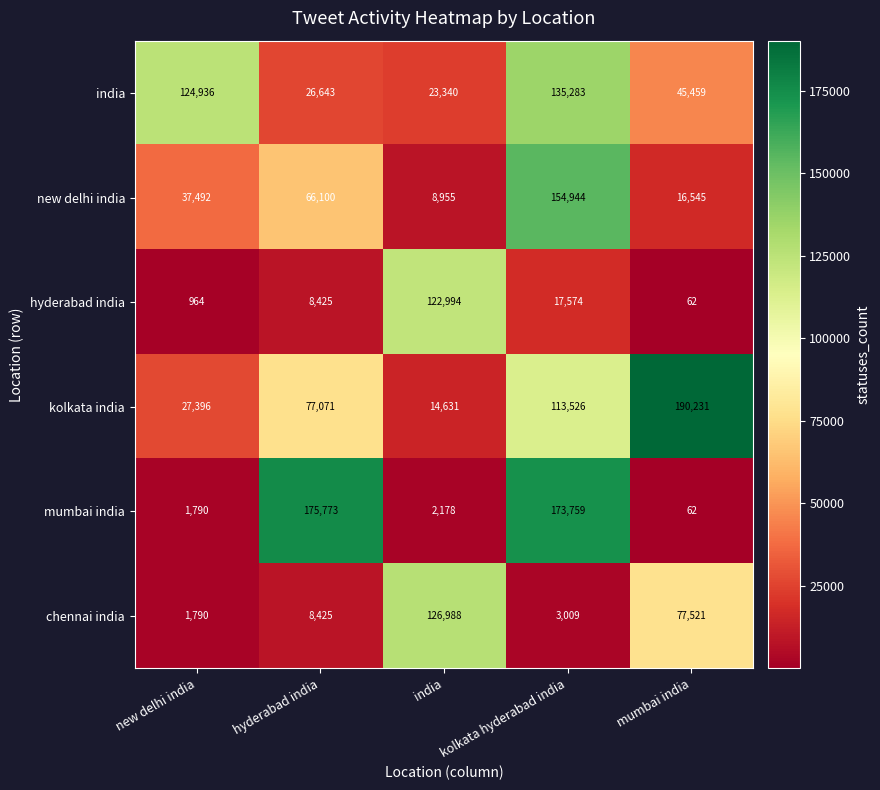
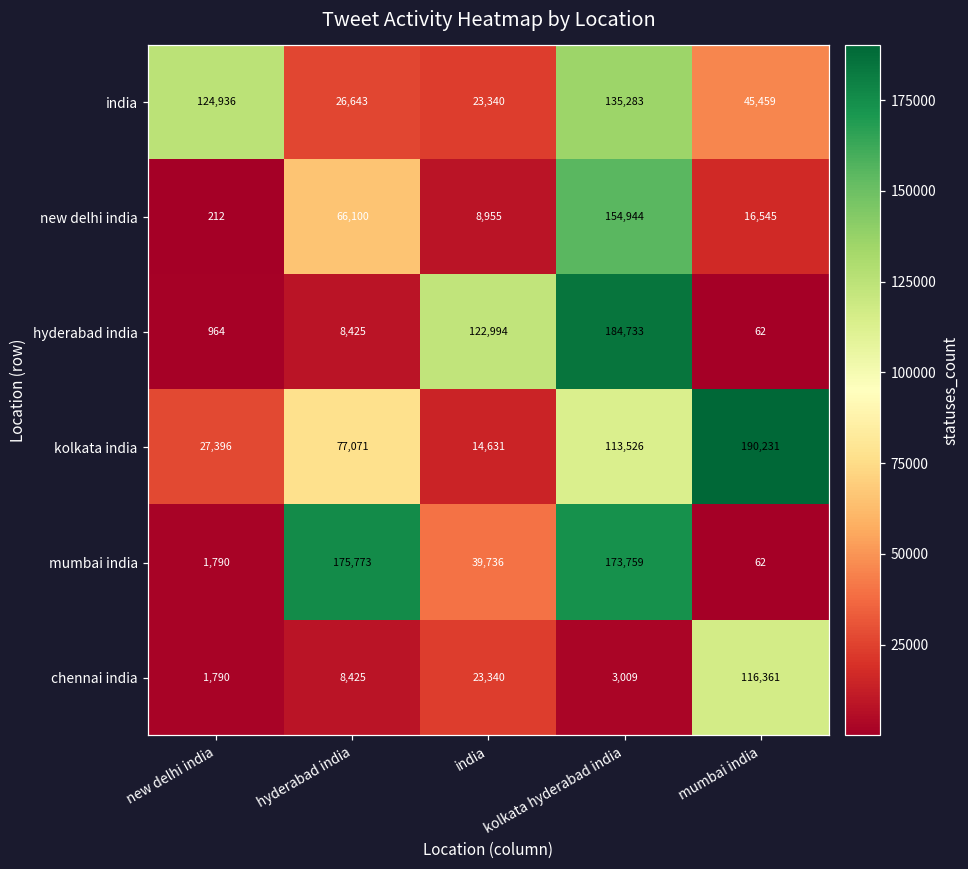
  {
    "india": {
      "new delhi india": "124,936",
      "hyderabad india": "26,643",
      "india": "23,340",
      "kolkata hyderabad india": "135,283",
      "mumbai india": "45,459"
    },
    "new delhi india": {
-     "new delhi india": "37,492",
+     "new delhi india": "212",
      "hyderabad india": "66,100",
      "india": "8,955",
      "kolkata hyderabad india": "154,944",
      "mumbai india": "16,545"
    },
    "hyderabad india": {
      "new delhi india": "964",
      "hyderabad india": "8,425",
      "india": "122,994",
-     "kolkata hyderabad india": "17,574",
+     "kolkata hyderabad india": "184,733",
      "mumbai india": "62"
    },
    "kolkata india": {
      "new delhi india": "27,396",
      "hyderabad india": "77,071",
      "india": "14,631",
      "kolkata hyderabad india": "113,526",
      "mumbai india": "190,231"
    },
    "mumbai india": {
      "new delhi india": "1,790",
      "hyderabad india": "175,773",
-     "india": "2,178",
+     "india": "39,736",
      "kolkata hyderabad india": "173,759",
      "mumbai india": "62"
    },
    "chennai india": {
      "new delhi india": "1,790",
      "hyderabad india": "8,425",
-     "india": "126,988",
+     "india": "23,340",
      "kolkata hyderabad india": "3,009",
-     "mumbai india": "77,521"
+     "mumbai india": "116,361"
    }
  }
